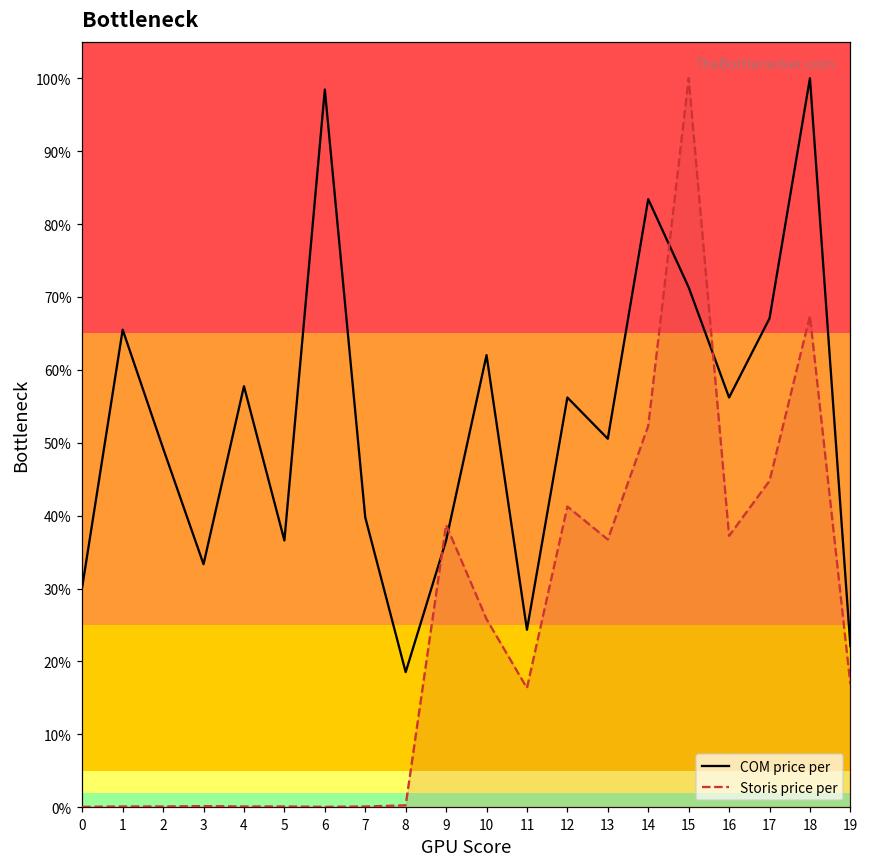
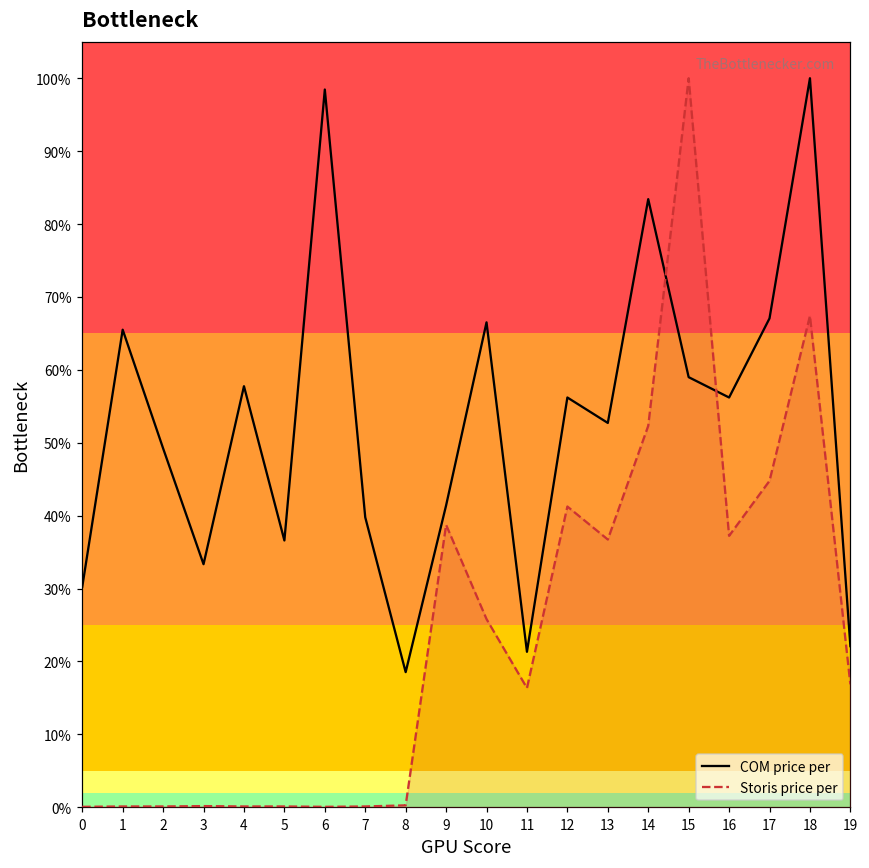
  {
    "COM price per": {
      "0": "30%",
      "1": "66%",
      "2": "49%",
      "3": "33%",
      "4": "58%",
      "5": "37%",
      "6": "98%",
      "7": "40%",
      "8": "19%",
-     "9": "37%",
-     "10": "62%",
-     "11": "24%",
+     "9": "41%",
+     "10": "67%",
+     "11": "21%",
      "12": "56%",
-     "13": "51%",
+     "13": "53%",
      "14": "83%",
-     "15": "71%",
+     "15": "59%",
      "16": "56%",
      "17": "67%",
      "18": "100%",
      "19": "22%"
    },
    "Storis price per": {
      "0": "0%",
      "1": "0%",
      "2": "0%",
      "3": "0%",
      "4": "0%",
      "5": "0%",
      "6": "0%",
      "7": "0%",
      "8": "0%",
      "9": "39%",
      "10": "26%",
      "11": "16%",
      "12": "41%",
      "13": "37%",
      "14": "52%",
      "15": "100%",
      "16": "37%",
      "17": "45%",
      "18": "67%",
      "19": "17%"
    }
  }
